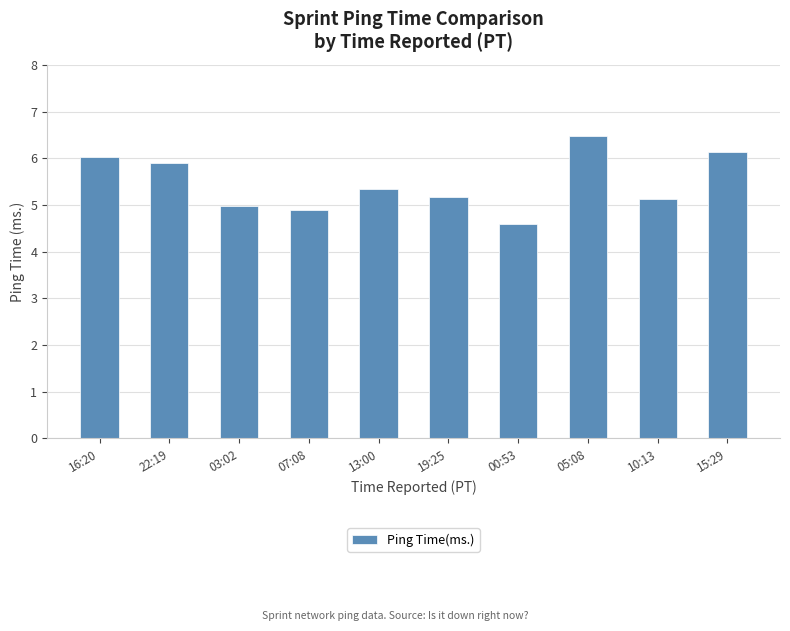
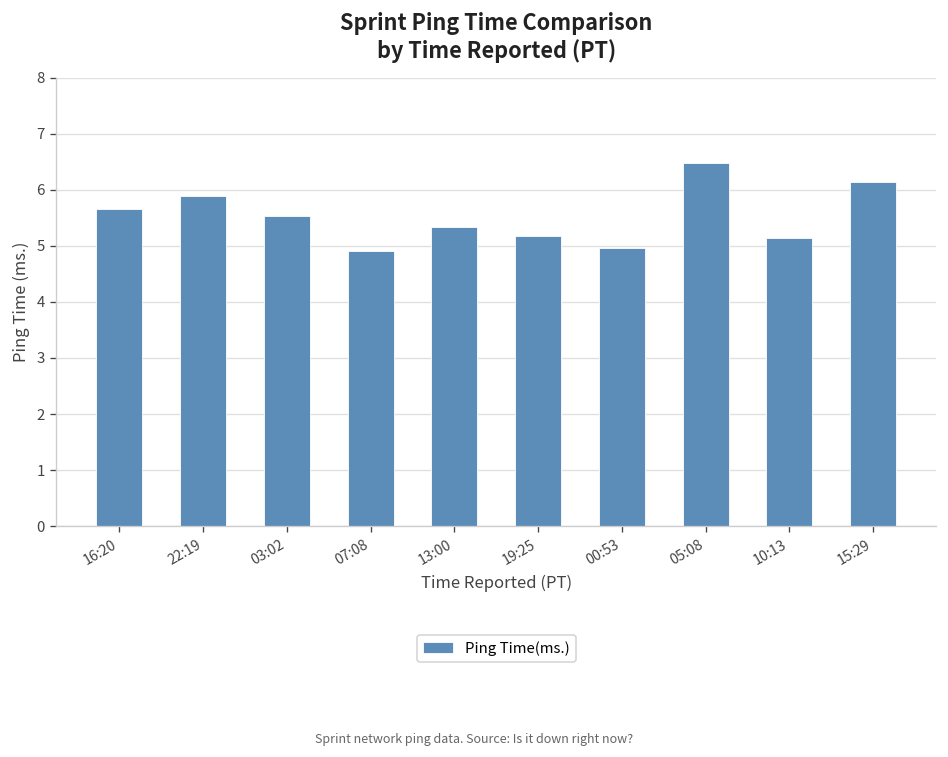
  {
-   "16:20": 6.0,
+   "16:20": 5.7,
    "22:19": 5.9,
-   "03:02": 5.0,
+   "03:02": 5.5,
    "07:08": 4.9,
    "13:00": 5.3,
    "19:25": 5.2,
-   "00:53": 4.6,
+   "00:53": 5.0,
    "05:08": 6.5,
    "10:13": 5.1,
    "15:29": 6.1
  }
